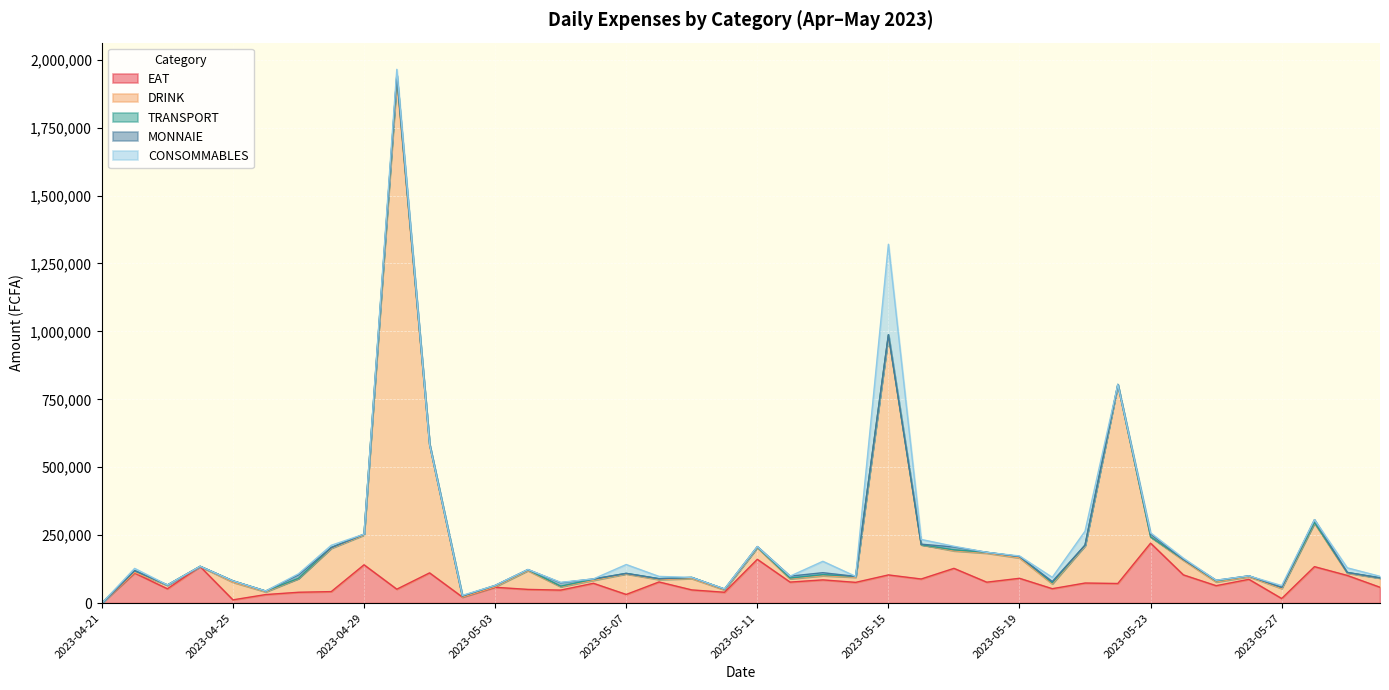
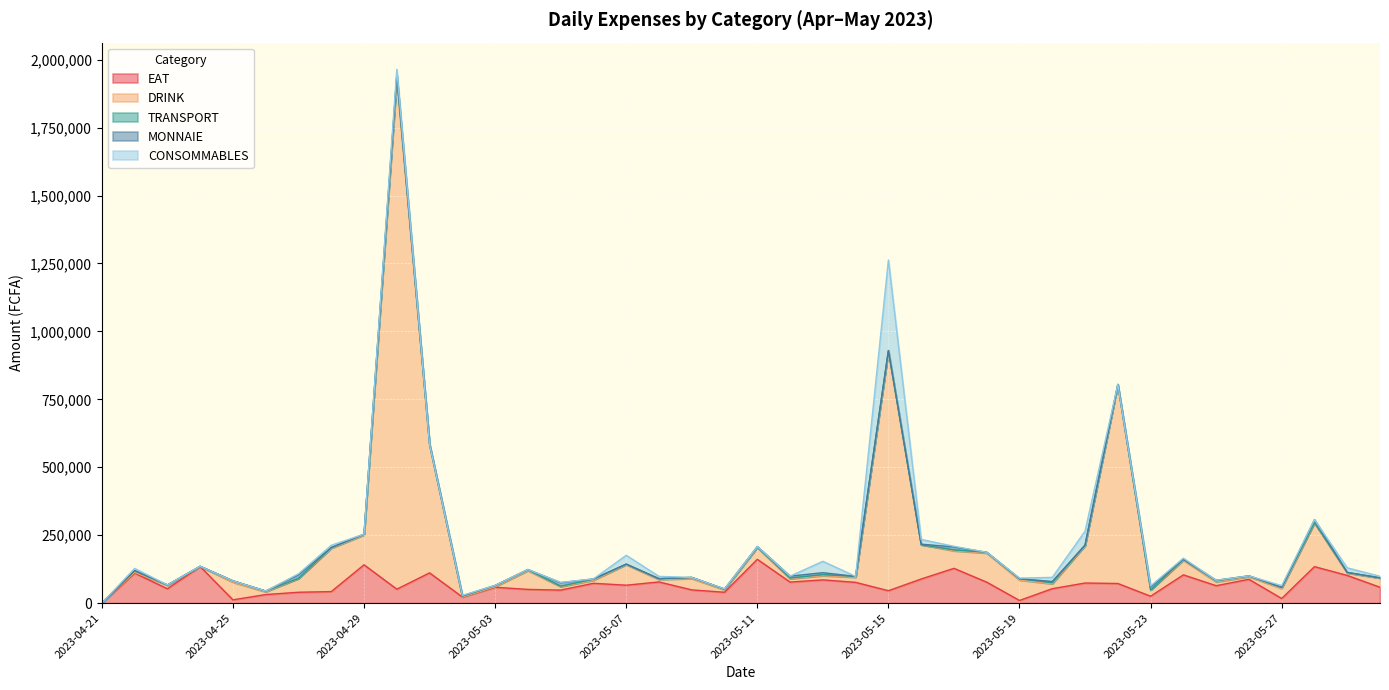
  {
    "EAT": {
      "2023-04-25": "10,000",
      "2023-04-29": "140,000",
-     "2023-05-07": "30,000",
+     "2023-05-07": "70,000",
      "2023-05-11": "160,000",
-     "2023-05-15": "100,000",
-     "2023-05-19": "90,000",
-     "2023-05-23": "220,000",
+     "2023-05-15": "50,000",
+     "2023-05-19": "10,000",
+     "2023-05-23": "30,000",
      "2023-05-27": "20,000"
    },
    "CONSOMMABLES": {
      "2023-05-07": "30,000",
      "2023-05-15": "330,000"
    }
  }
